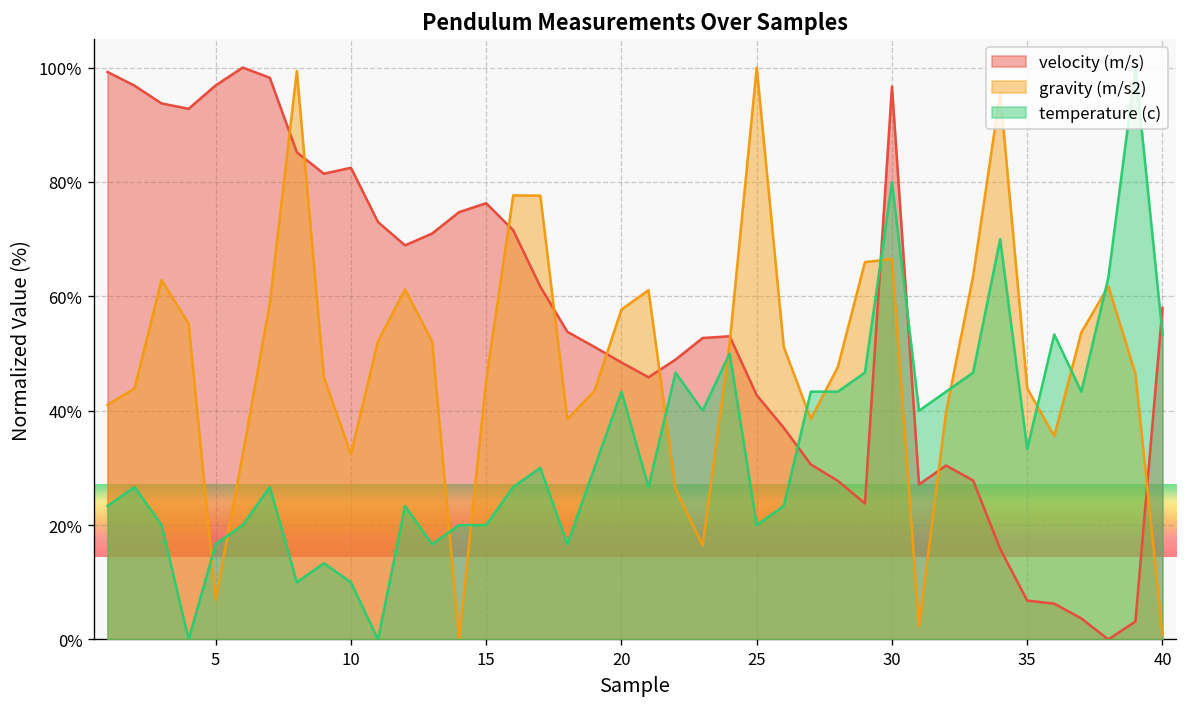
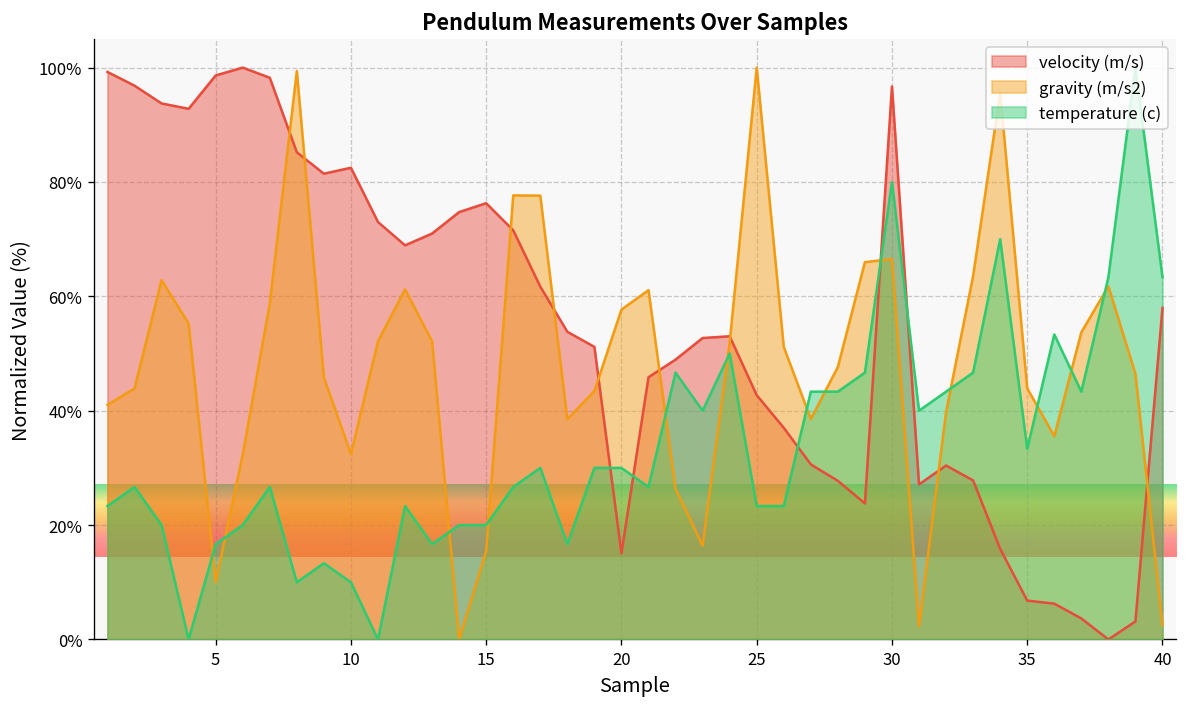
  {
    "velocity (m/s)": {
-     "5": "97%",
+     "5": "99%",
      "10": "82%",
      "15": "76%",
-     "20": "48%",
+     "20": "15%",
      "25": "43%",
      "30": "97%",
      "35": "7%",
      "40": "58%"
    },
    "gravity (m/s2)": {
-     "5": "7%",
+     "5": "10%",
      "10": "32%",
-     "15": "45%",
+     "15": "15%",
      "20": "58%",
      "25": "100%",
      "30": "67%",
      "35": "44%",
-     "40": "1%"
+     "40": "3%"
    },
    "temperature (c)": {
      "5": "17%",
      "10": "10%",
      "15": "20%",
-     "20": "43%",
-     "25": "20%",
+     "20": "30%",
+     "25": "23%",
      "30": "80%",
      "35": "33%",
-     "40": "53%"
+     "40": "63%"
    }
  }
